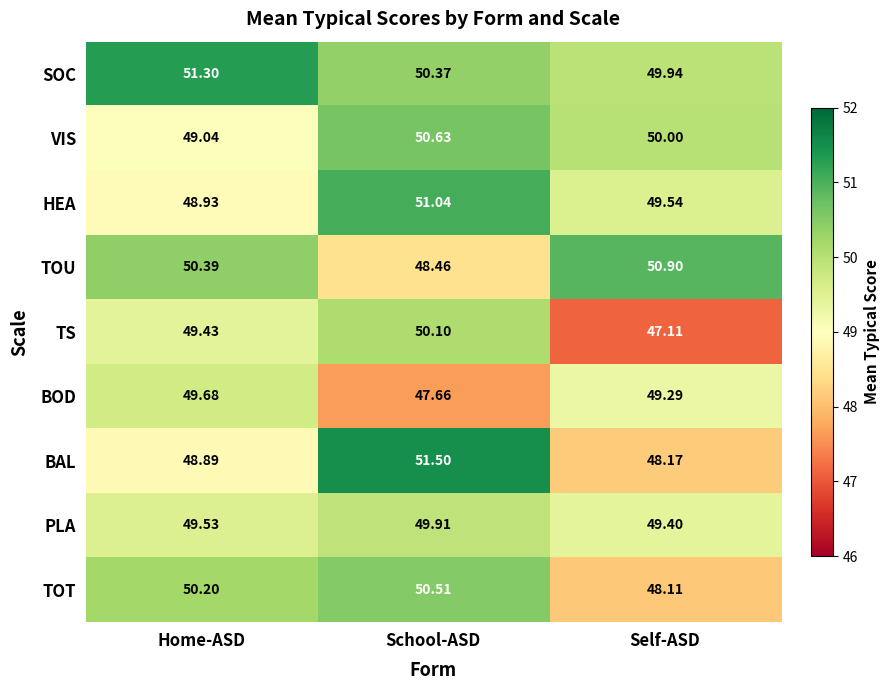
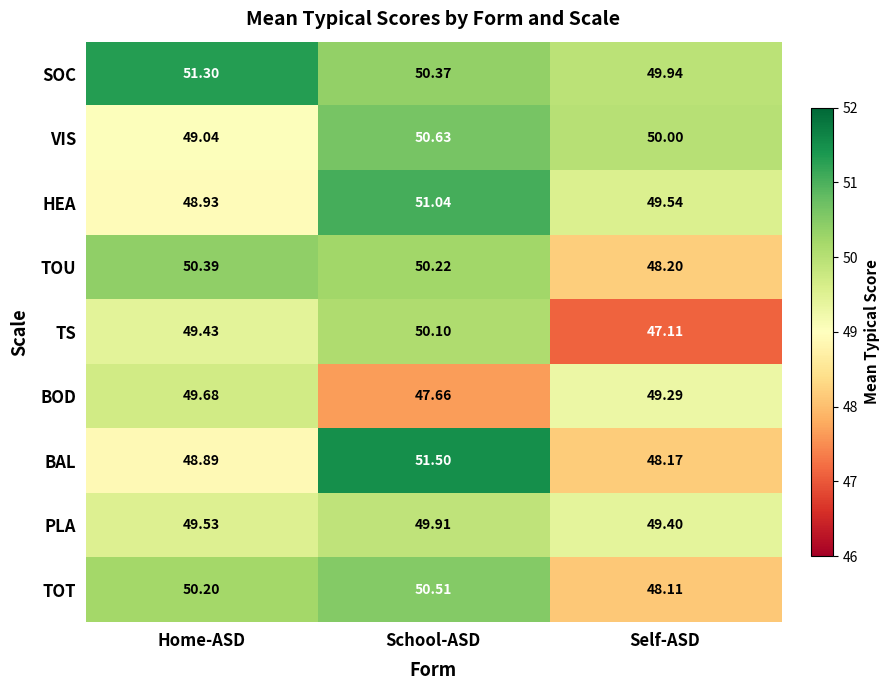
  {
    "SOC": {
      "Home-ASD": 51.30,
      "School-ASD": 50.37,
      "Self-ASD": 49.94
    },
    "VIS": {
      "Home-ASD": 49.04,
      "School-ASD": 50.63,
      "Self-ASD": 50.00
    },
    "HEA": {
      "Home-ASD": 48.93,
      "School-ASD": 51.04,
      "Self-ASD": 49.54
    },
    "TOU": {
      "Home-ASD": 50.39,
-     "School-ASD": 48.46,
-     "Self-ASD": 50.90
+     "School-ASD": 50.22,
+     "Self-ASD": 48.20
    },
    "TS": {
      "Home-ASD": 49.43,
      "School-ASD": 50.10,
      "Self-ASD": 47.11
    },
    "BOD": {
      "Home-ASD": 49.68,
      "School-ASD": 47.66,
      "Self-ASD": 49.29
    },
    "BAL": {
      "Home-ASD": 48.89,
      "School-ASD": 51.50,
      "Self-ASD": 48.17
    },
    "PLA": {
      "Home-ASD": 49.53,
      "School-ASD": 49.91,
      "Self-ASD": 49.40
    },
    "TOT": {
      "Home-ASD": 50.20,
      "School-ASD": 50.51,
      "Self-ASD": 48.11
    }
  }
